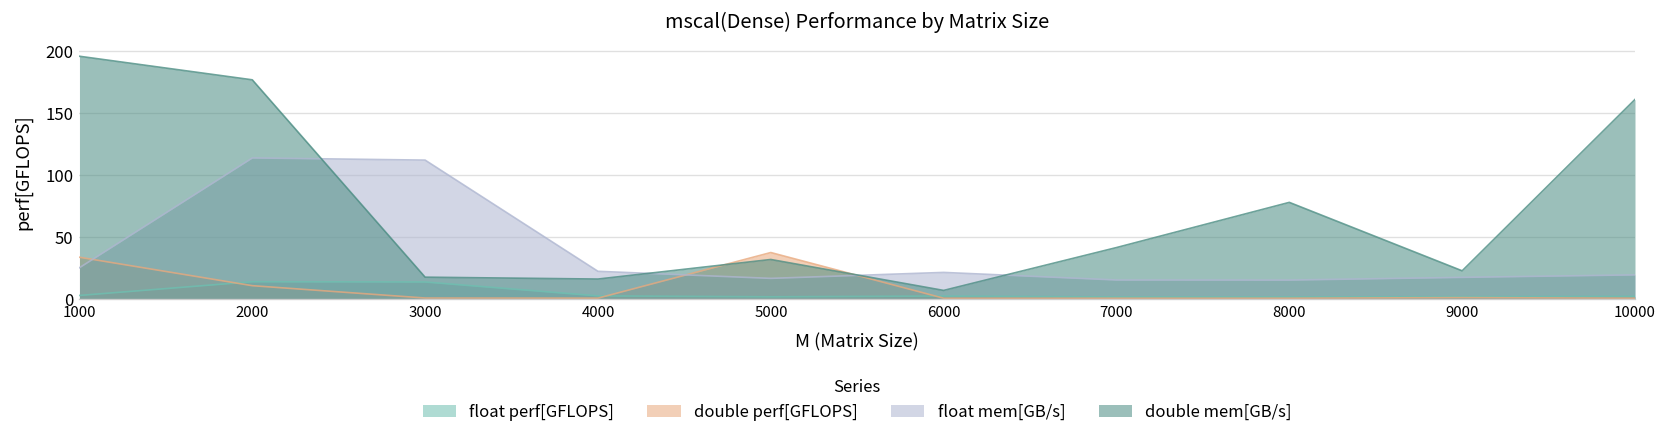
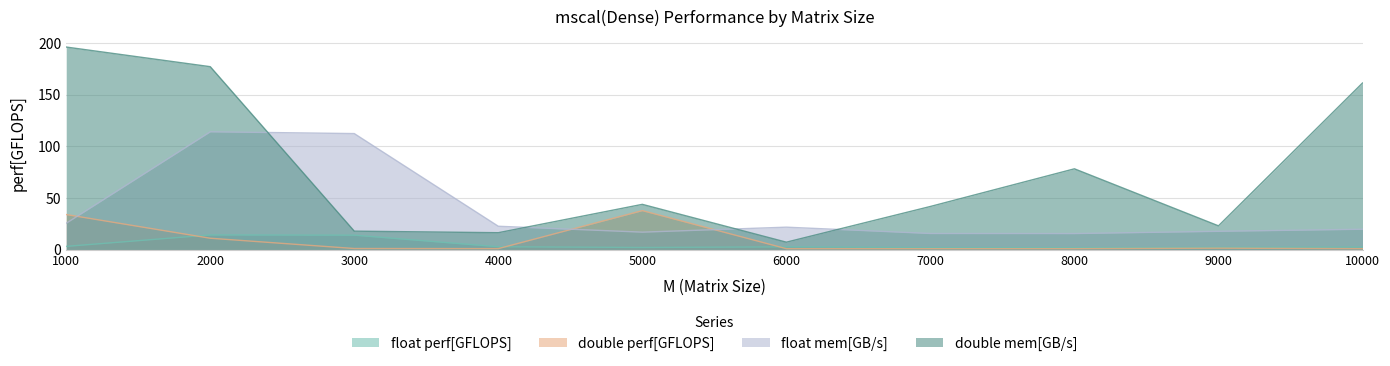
  {
    "double perf[GFLOPS]": {
      "1000": 34,
      "2000": 11,
      "3000": 1,
      "5000": 38
    },
    "double mem[GB/s]": {
      "1000": 196,
      "2000": 177,
      "3000": 18,
      "4000": 16,
-     "5000": 32,
+     "5000": 44,
      "6000": 7,
      "7000": 42,
      "8000": 78,
      "9000": 23,
      "10000": 161
    }
  }
